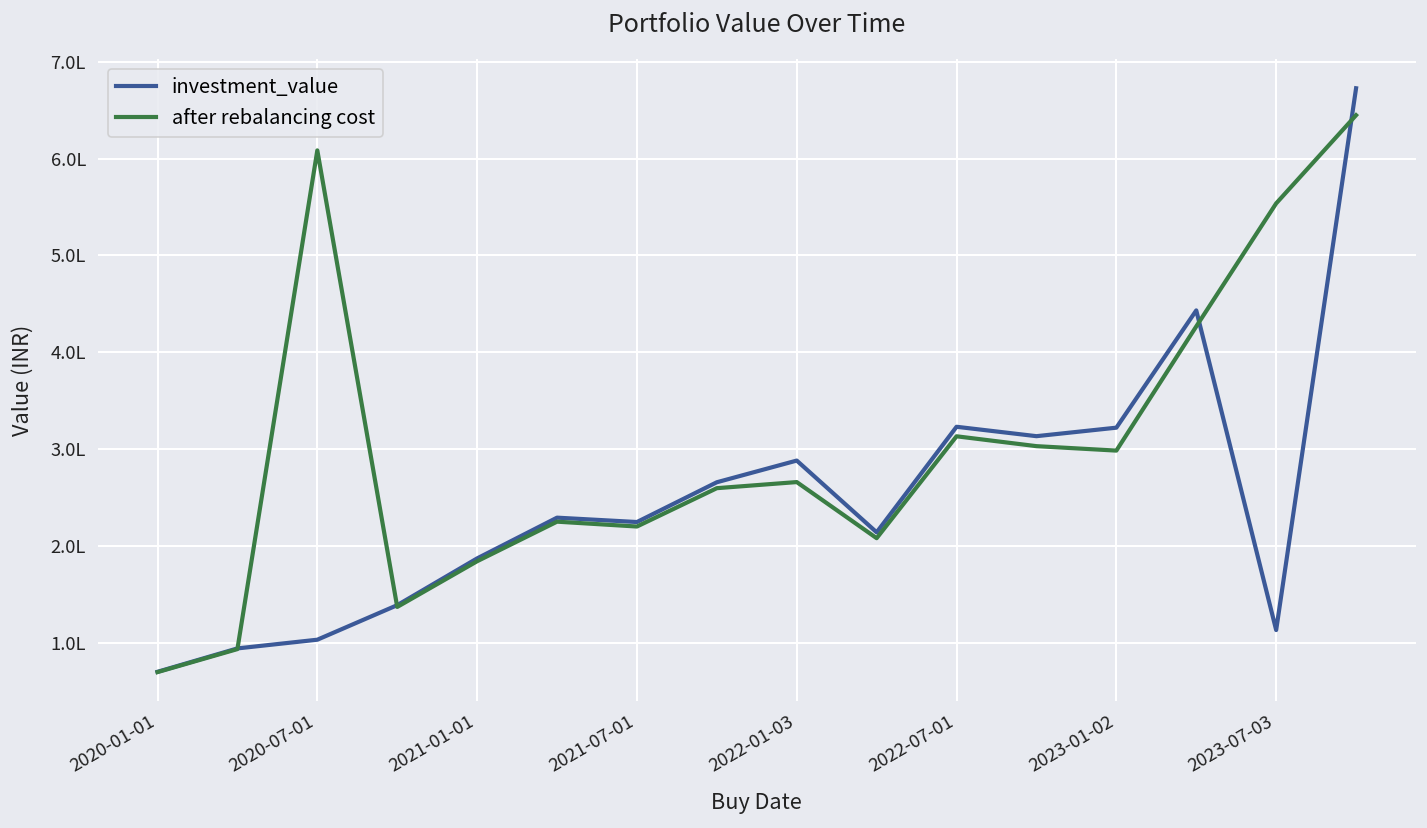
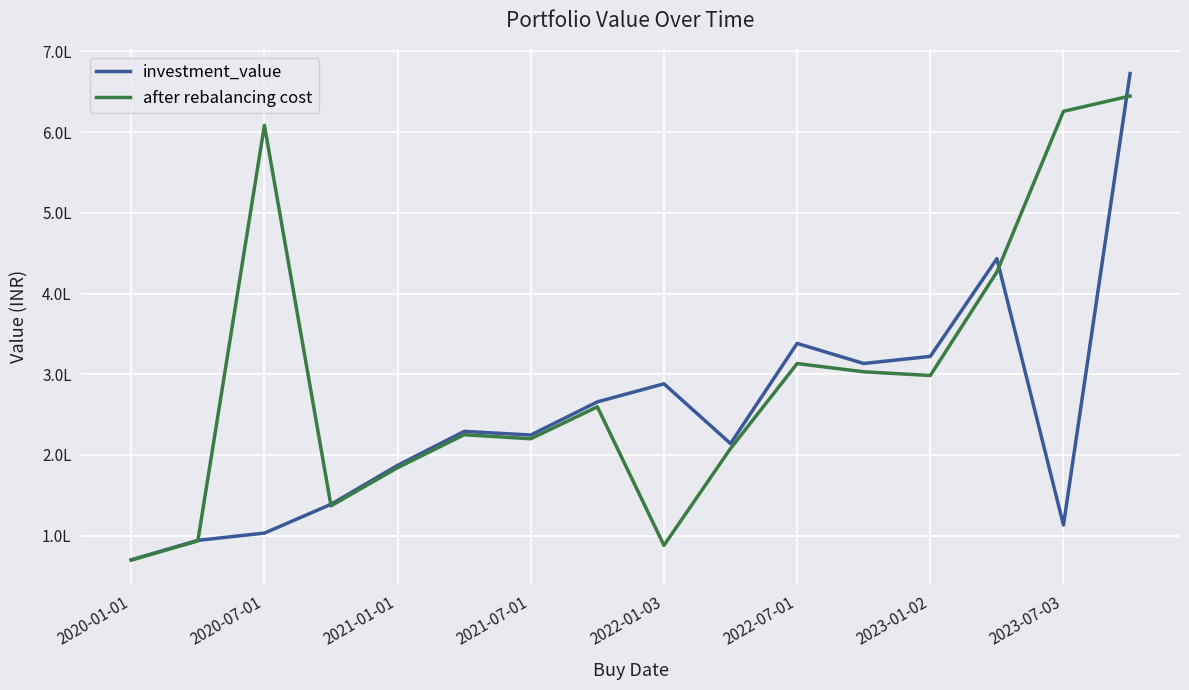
  {
    "investment_value": {
      "2020-07-01": "1.0L",
      "2021-07-01": "2.2L",
      "2022-01-03": "2.9L",
-     "2022-07-01": "3.2L",
+     "2022-07-01": "3.4L",
      "2023-01-02": "3.2L",
      "2023-07-03": "1.1L"
    },
    "after rebalancing cost": {
      "2020-07-01": "6.1L",
      "2021-07-01": "2.2L",
-     "2022-01-03": "2.7L",
+     "2022-01-03": "0.9L",
      "2022-07-01": "3.1L",
      "2023-01-02": "3.0L",
-     "2023-07-03": "5.5L"
+     "2023-07-03": "6.3L"
    }
  }
